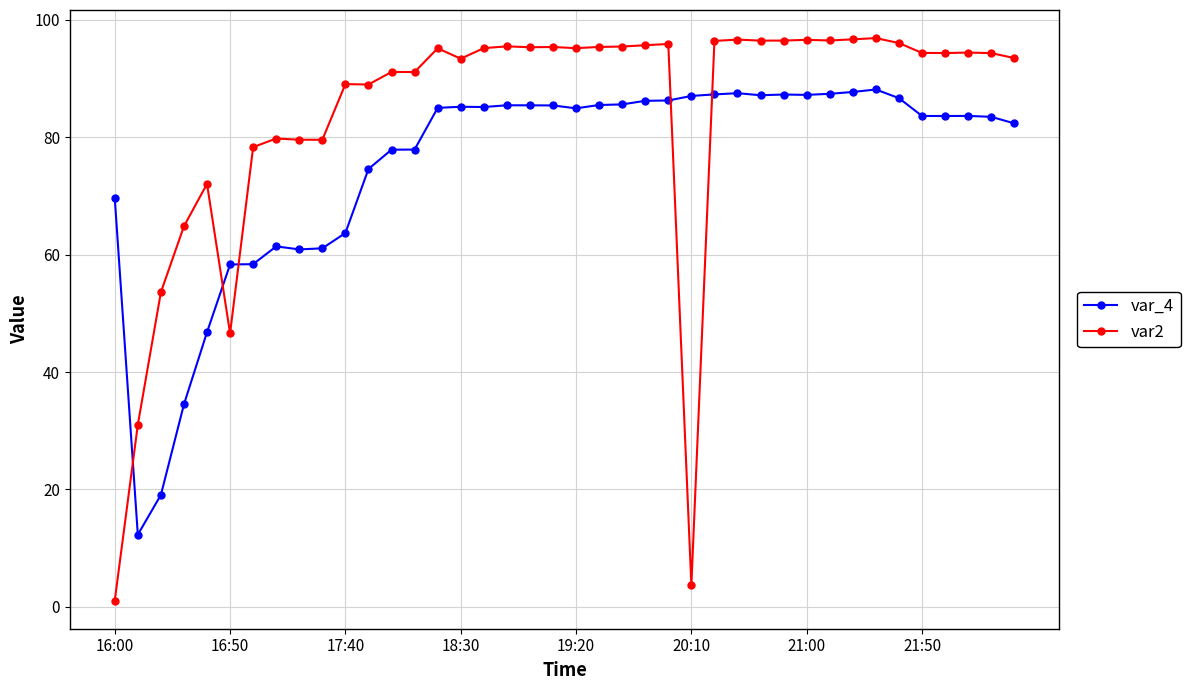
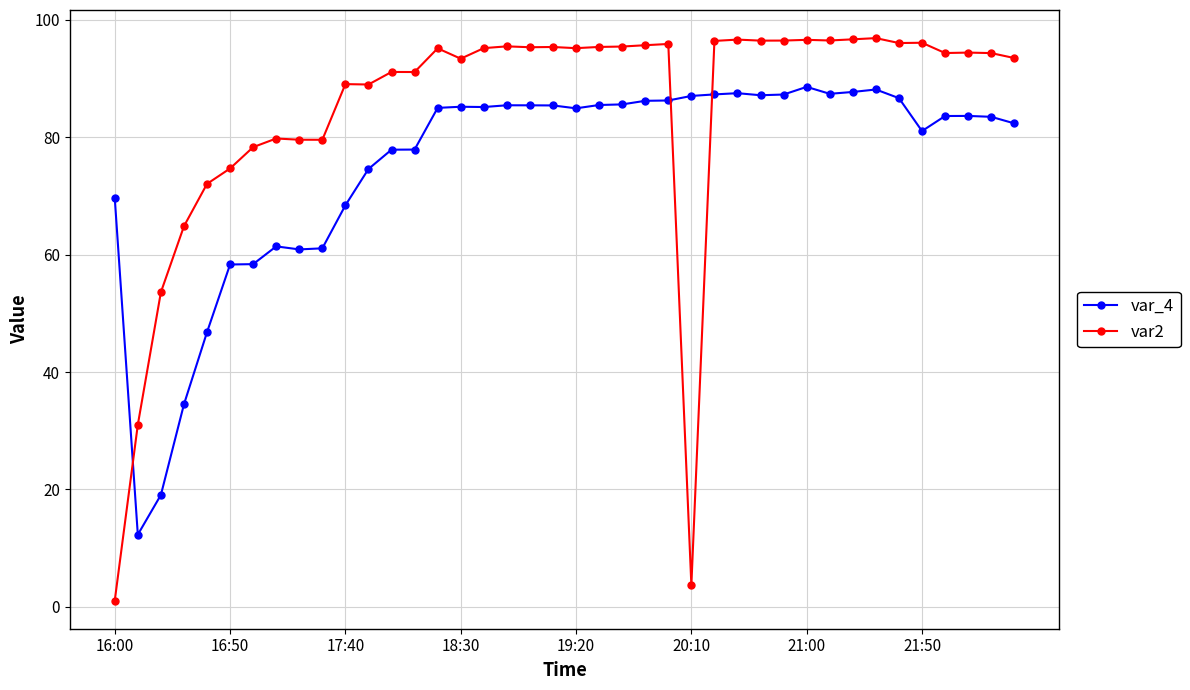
  {
    "var_4": {
      "16:00": 70,
      "16:50": 58,
-     "17:40": 64,
+     "17:40": 68,
      "18:30": 85,
      "19:20": 85,
      "20:10": 87,
-     "21:00": 87,
-     "21:50": 84
+     "21:00": 89,
+     "21:50": 81
    },
    "var2": {
      "16:00": 1,
-     "16:50": 47,
+     "16:50": 75,
      "17:40": 89,
      "18:30": 93,
      "19:20": 95,
      "20:10": 4,
      "21:00": 97,
-     "21:50": 94
+     "21:50": 96
    }
  }
